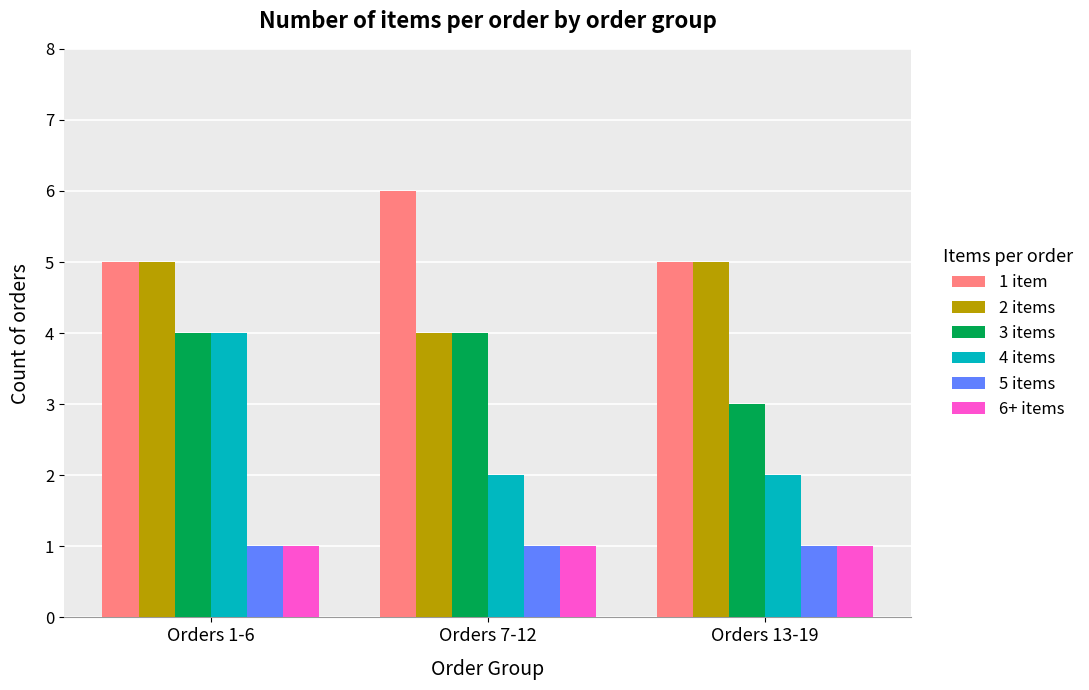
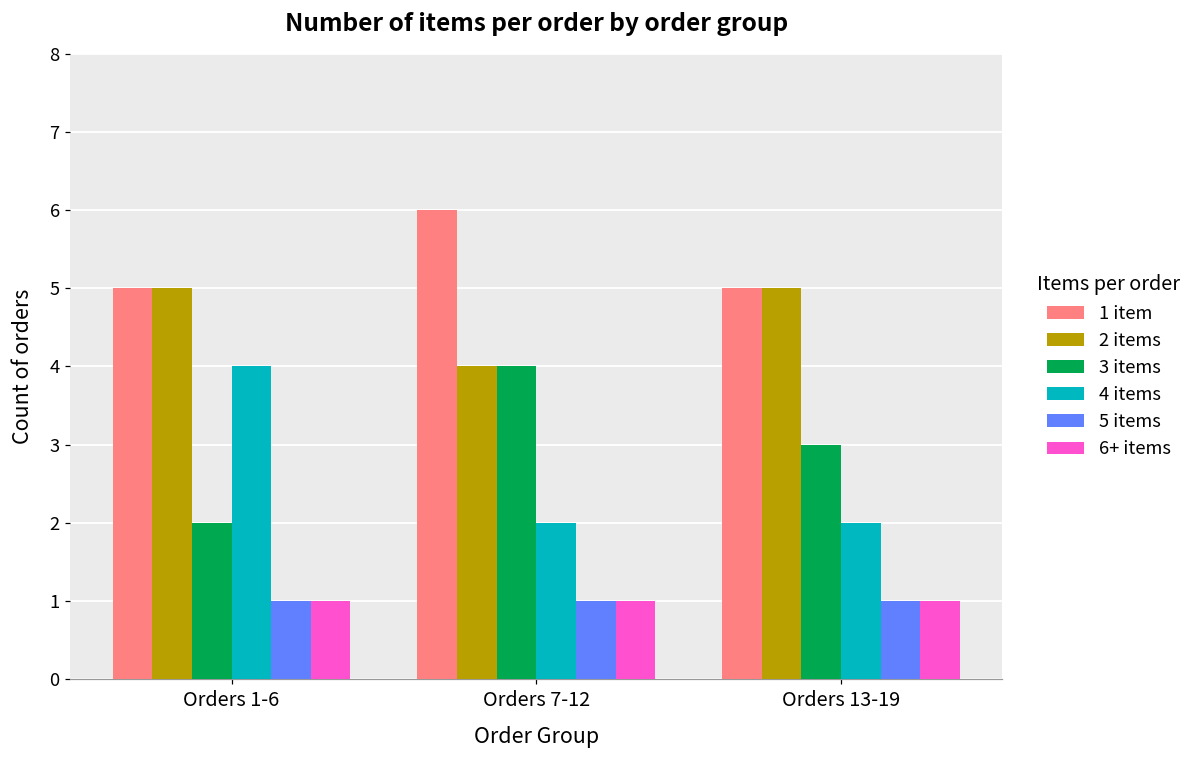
  {
    "1 item": {
      "Orders 1-6": 5,
      "Orders 7-12": 6,
      "Orders 13-19": 5
    },
    "2 items": {
      "Orders 1-6": 5,
      "Orders 7-12": 4,
      "Orders 13-19": 5
    },
    "3 items": {
-     "Orders 1-6": 4,
+     "Orders 1-6": 2,
      "Orders 7-12": 4,
      "Orders 13-19": 3
    },
    "4 items": {
      "Orders 1-6": 4,
      "Orders 7-12": 2,
      "Orders 13-19": 2
    },
    "5 items": {
      "Orders 1-6": 1,
      "Orders 7-12": 1,
      "Orders 13-19": 1
    },
    "6+ items": {
      "Orders 1-6": 1,
      "Orders 7-12": 1,
      "Orders 13-19": 1
    }
  }
